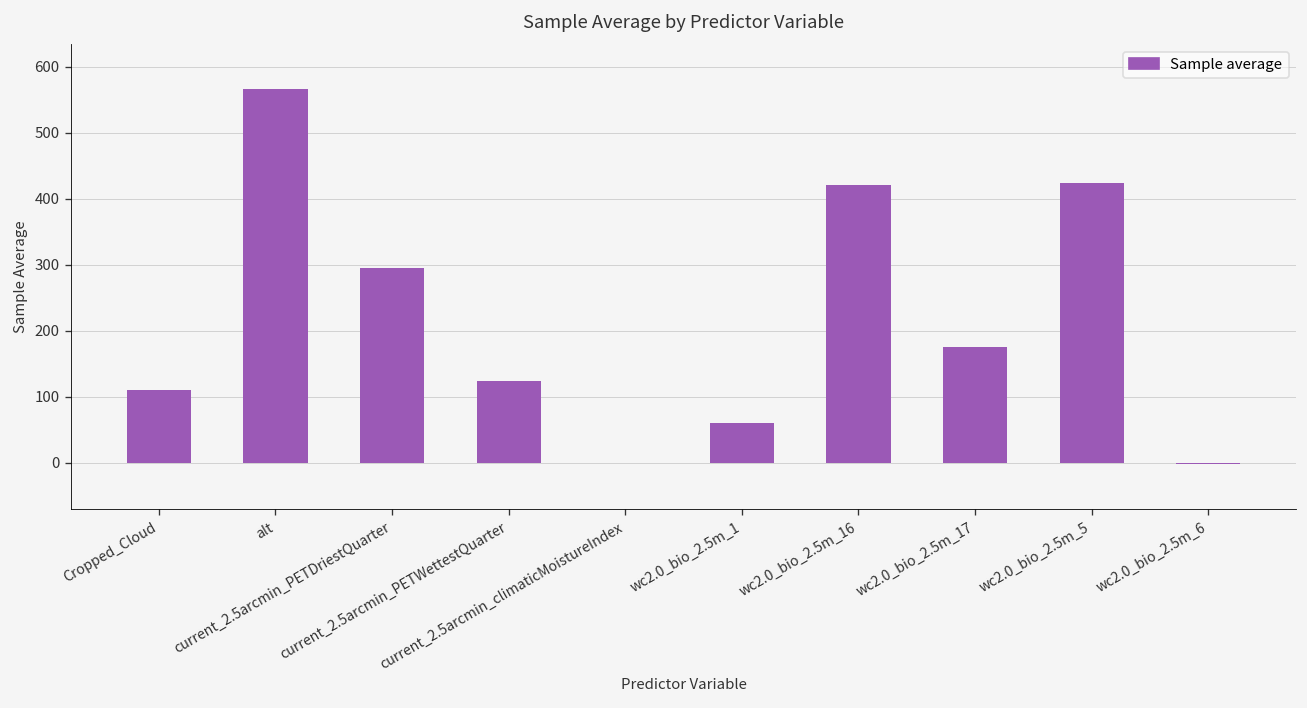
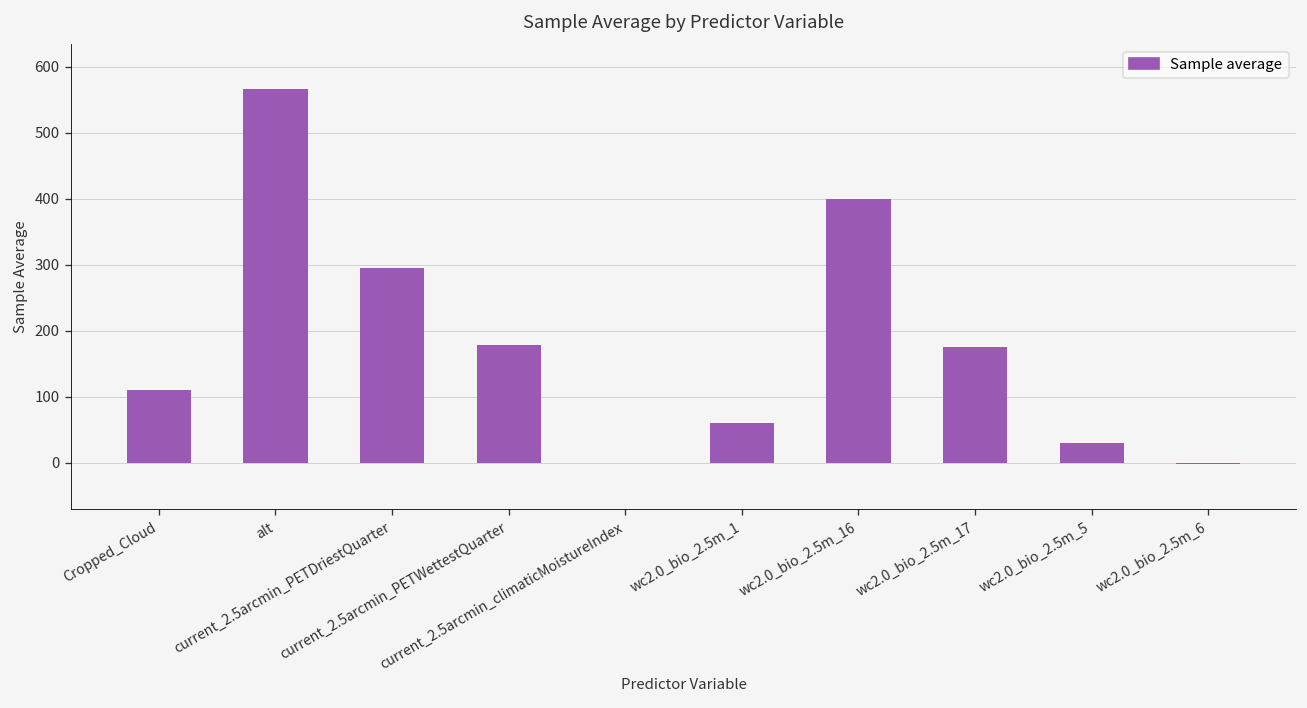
  {
    "Cropped_Cloud": 110,
    "alt": 570,
    "current_2.5arcmin_PETDriestQuarter": 290,
-   "current_2.5arcmin_PETWettestQuarter": 120,
+   "current_2.5arcmin_PETWettestQuarter": 180,
    "wc2.0_bio_2.5m_1": 60,
-   "wc2.0_bio_2.5m_16": 420,
+   "wc2.0_bio_2.5m_16": 400,
    "wc2.0_bio_2.5m_17": 180,
-   "wc2.0_bio_2.5m_5": 420
+   "wc2.0_bio_2.5m_5": 30
  }
